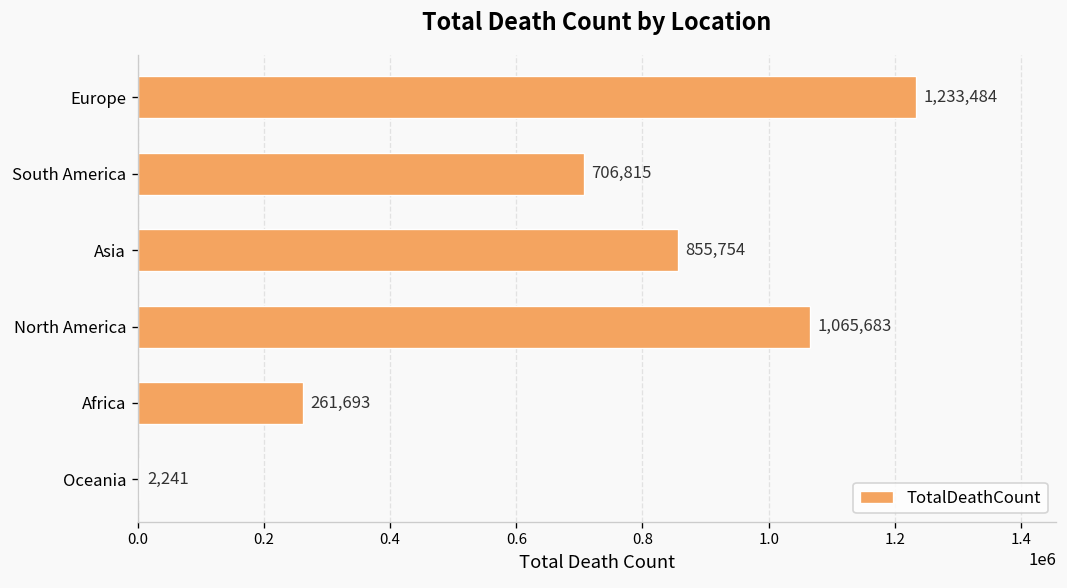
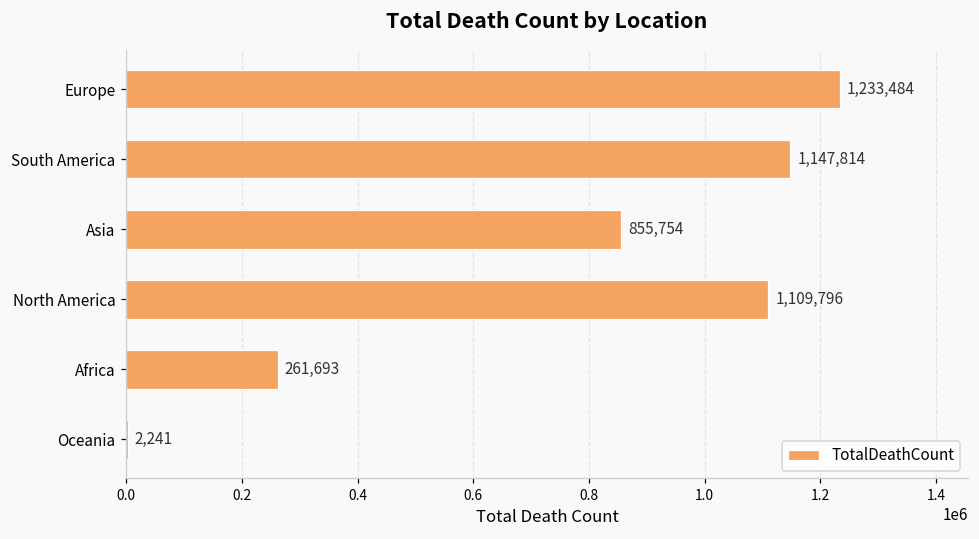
  {
    "Europe": "1,233,484",
-   "South America": "706,815",
+   "South America": "1,147,814",
    "Asia": "855,754",
-   "North America": "1,065,683",
+   "North America": "1,109,796",
    "Africa": "261,693",
    "Oceania": "2,241"
  }
